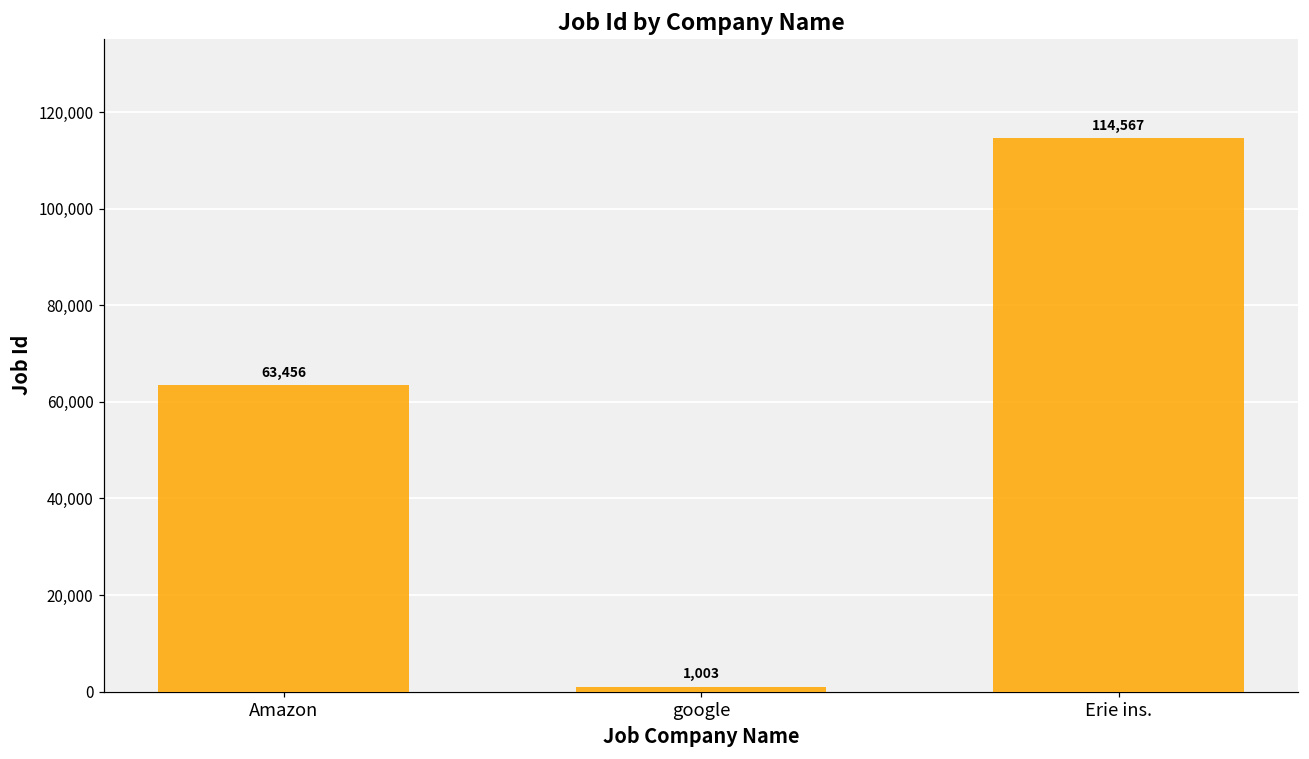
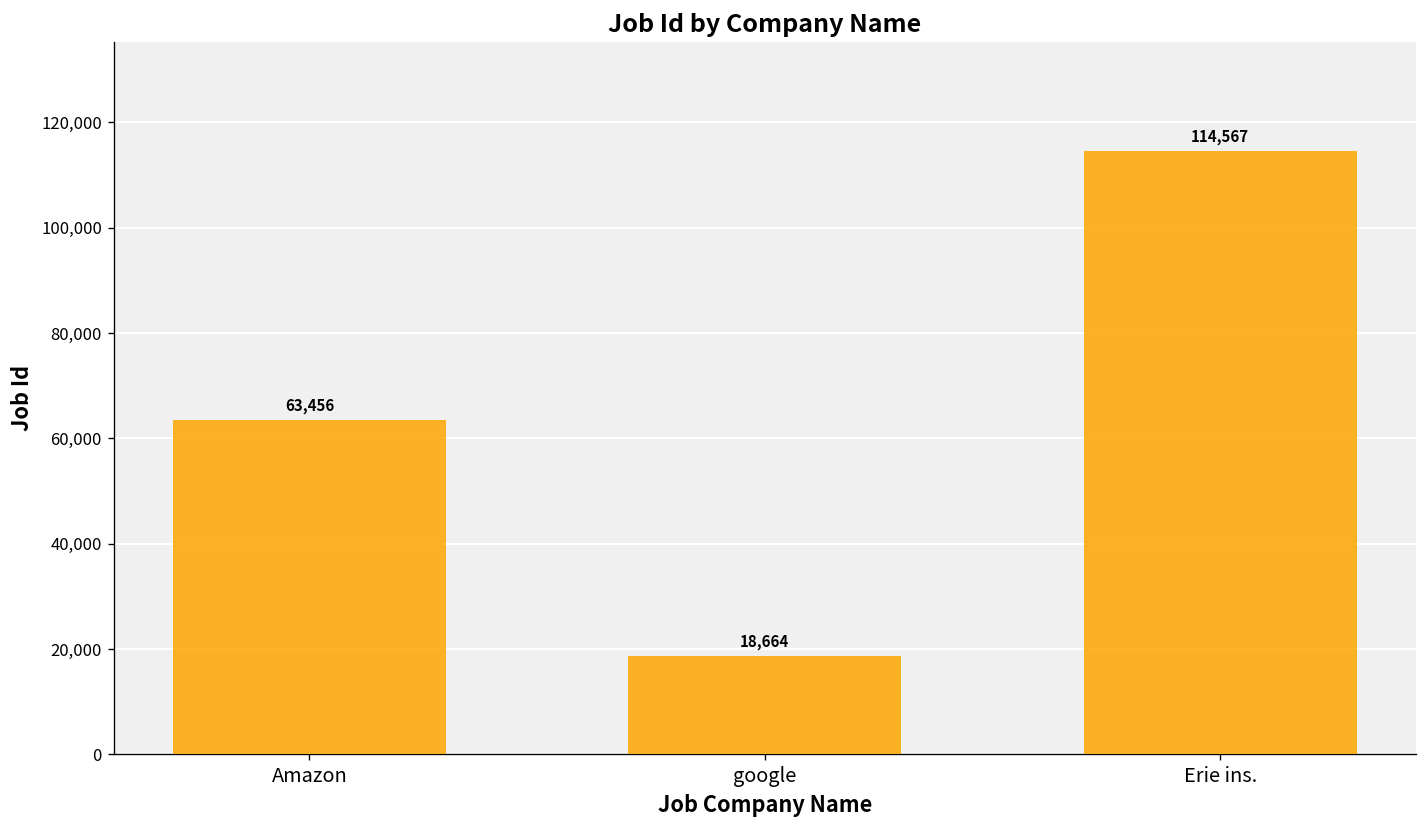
  {
    "Amazon": "63,456",
-   "google": "1,003",
+   "google": "18,664",
    "Erie ins.": "114,567"
  }
